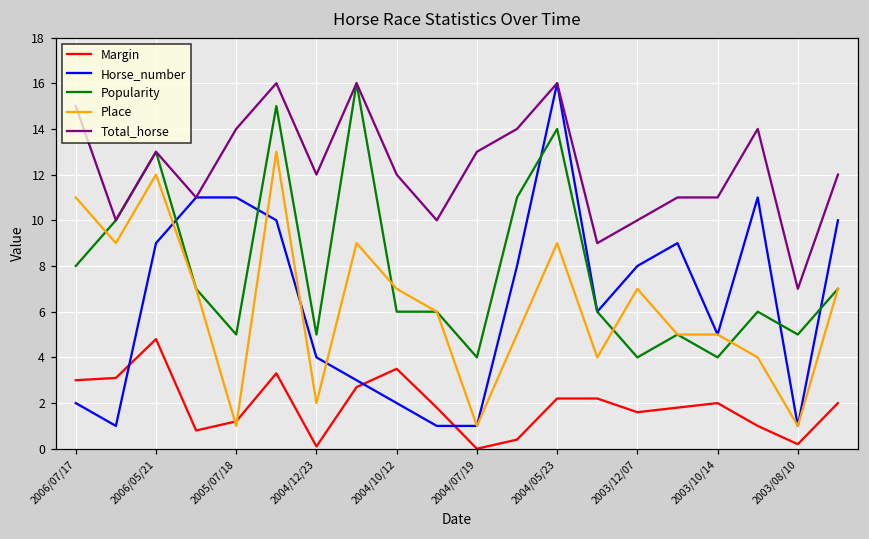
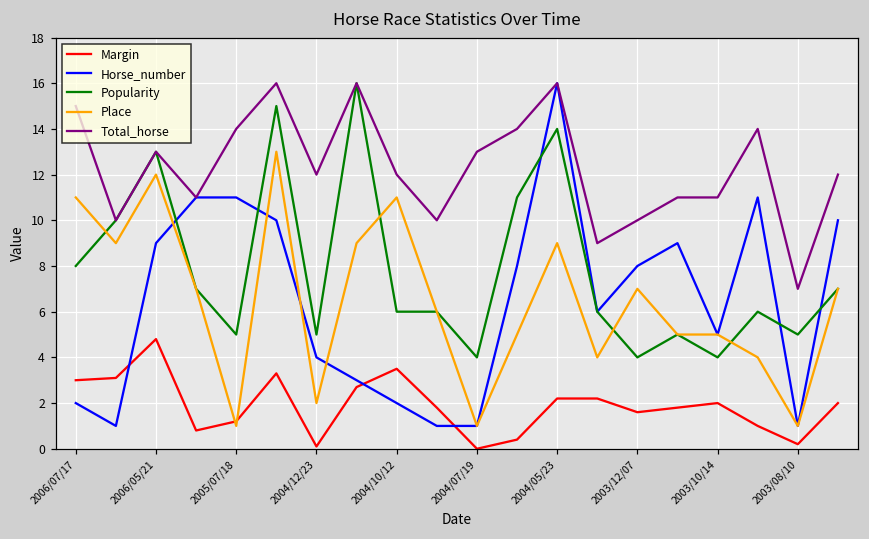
  {
    "Margin": {
      "2006/07/17": 3,
      "2006/05/21": 4.8,
      "2005/07/18": 1.2,
      "2004/12/23": 0,
      "2004/10/12": 3.5,
      "2004/07/19": 0,
      "2004/05/23": 2.2,
      "2003/12/07": 1.6,
      "2003/10/14": 2,
      "2003/08/10": 0.2
    },
    "Horse_number": {
      "2006/07/17": 2,
      "2006/05/21": 9,
      "2005/07/18": 11,
      "2004/12/23": 4,
      "2004/10/12": 2,
      "2003/12/07": 8
    },
    "Popularity": {
      "2006/07/17": 8,
      "2005/07/18": 5,
      "2004/12/23": 5,
      "2004/10/12": 6,
      "2004/07/19": 4,
      "2004/05/23": 14,
      "2003/12/07": 4,
      "2003/10/14": 4,
      "2003/08/10": 5
    },
    "Place": {
      "2006/07/17": 11,
      "2006/05/21": 12,
      "2005/07/18": 1,
      "2004/12/23": 2,
-     "2004/10/12": 7,
+     "2004/10/12": 11,
      "2004/05/23": 9,
      "2003/12/07": 7
    },
    "Total_horse": {
      "2005/07/18": 14,
      "2004/12/23": 12,
      "2004/10/12": 12,
      "2004/07/19": 13,
      "2003/12/07": 10,
      "2003/10/14": 11,
      "2003/08/10": 7
    }
  }
